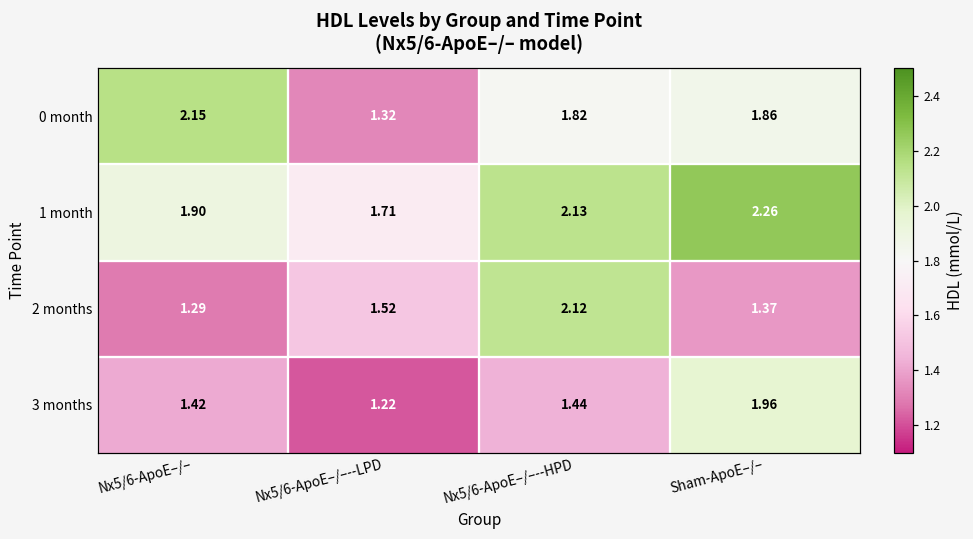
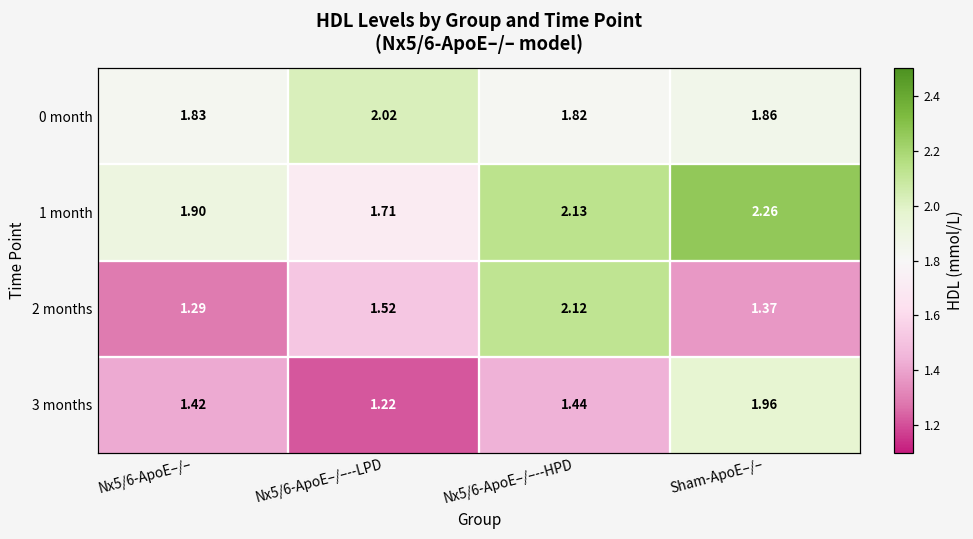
  {
    "0 month": {
-     "Nx5/6-ApoE–/–": 2.15,
-     "Nx5/6-ApoE–/–--LPD": 1.32,
+     "Nx5/6-ApoE–/–": 1.83,
+     "Nx5/6-ApoE–/–--LPD": 2.02,
      "Nx5/6-ApoE–/–--HPD": 1.82,
      "Sham-ApoE–/–": 1.86
    },
    "1 month": {
      "Nx5/6-ApoE–/–": 1.90,
      "Nx5/6-ApoE–/–--LPD": 1.71,
      "Nx5/6-ApoE–/–--HPD": 2.13,
      "Sham-ApoE–/–": 2.26
    },
    "2 months": {
      "Nx5/6-ApoE–/–": 1.29,
      "Nx5/6-ApoE–/–--LPD": 1.52,
      "Nx5/6-ApoE–/–--HPD": 2.12,
      "Sham-ApoE–/–": 1.37
    },
    "3 months": {
      "Nx5/6-ApoE–/–": 1.42,
      "Nx5/6-ApoE–/–--LPD": 1.22,
      "Nx5/6-ApoE–/–--HPD": 1.44,
      "Sham-ApoE–/–": 1.96
    }
  }
